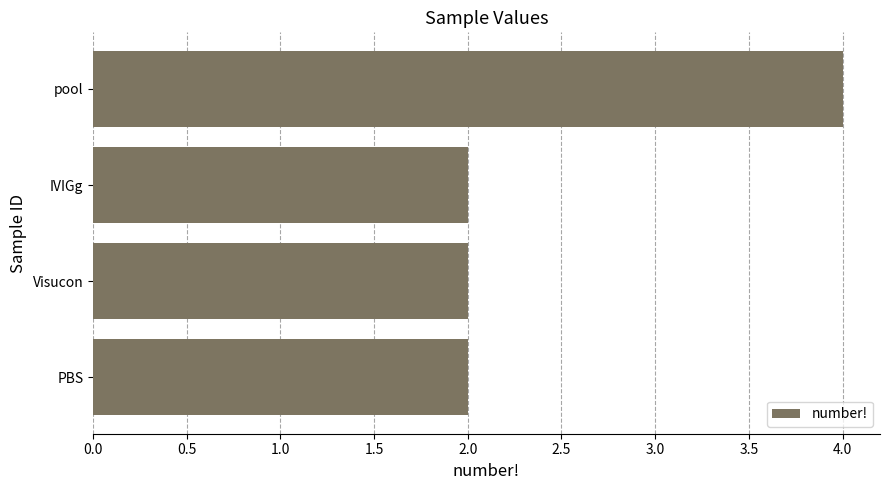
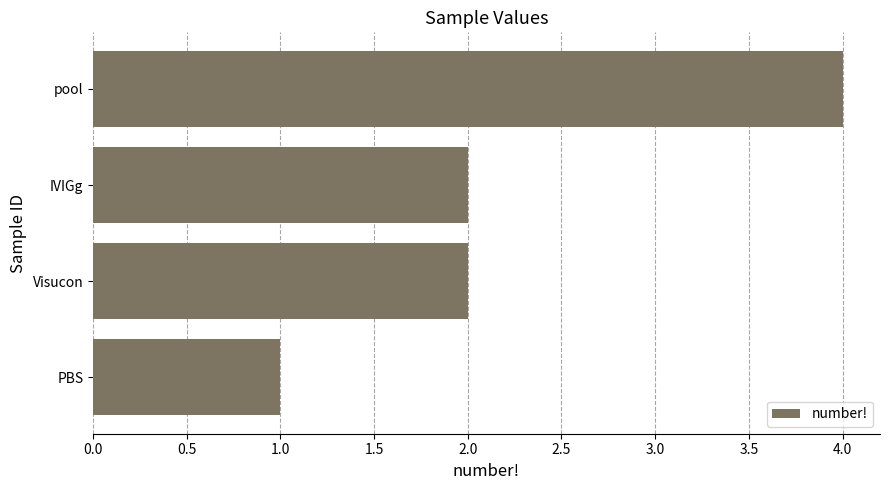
  {
    "pool": 4,
    "IVIGg": 2,
    "Visucon": 2,
-   "PBS": 2
+   "PBS": 1
  }
